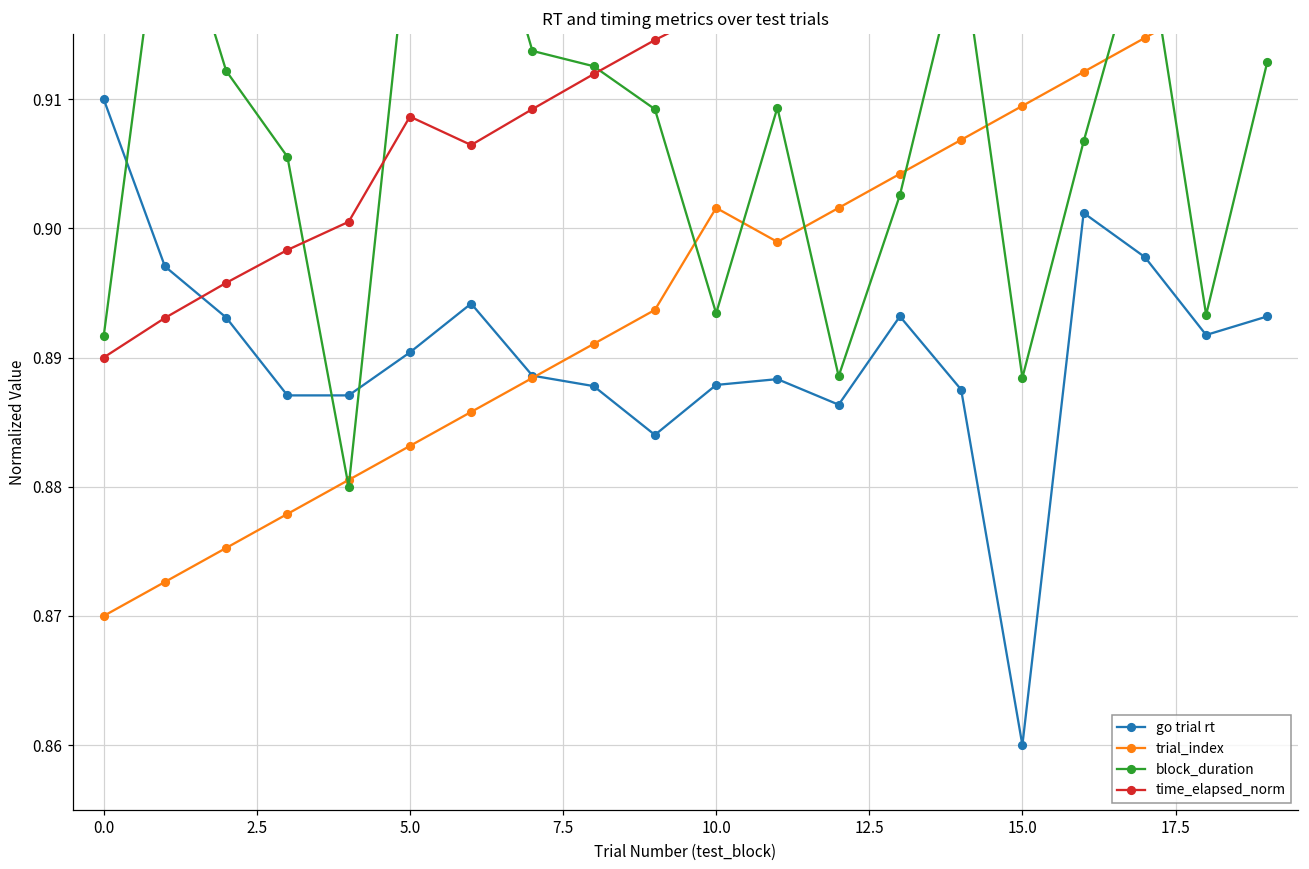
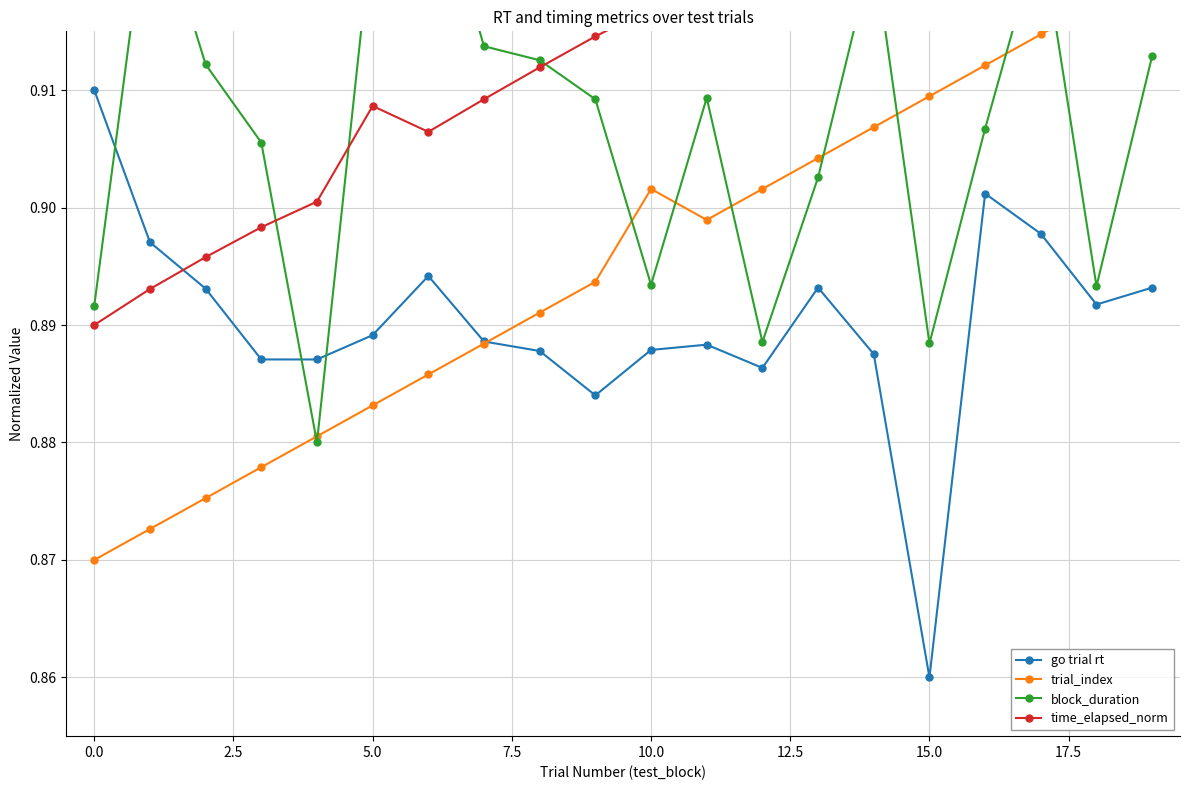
  {
    "go trial rt": {
      "0.0": 0.9100,
-     "5.0": 0.8904,
+     "5.0": 0.8891,
      "10.0": 0.8879,
      "15.0": 0.8600
    },
    "trial_index": {
      "0.0": 0.8700,
      "5.0": 0.8832,
      "10.0": 0.9016,
      "15.0": 0.9095
    },
    "block_duration": {
      "0.0": 0.8916,
      "10.0": 0.8934,
      "15.0": 0.8884
    },
    "time_elapsed_norm": {
      "0.0": 0.8900,
      "5.0": 0.9086
    }
  }
